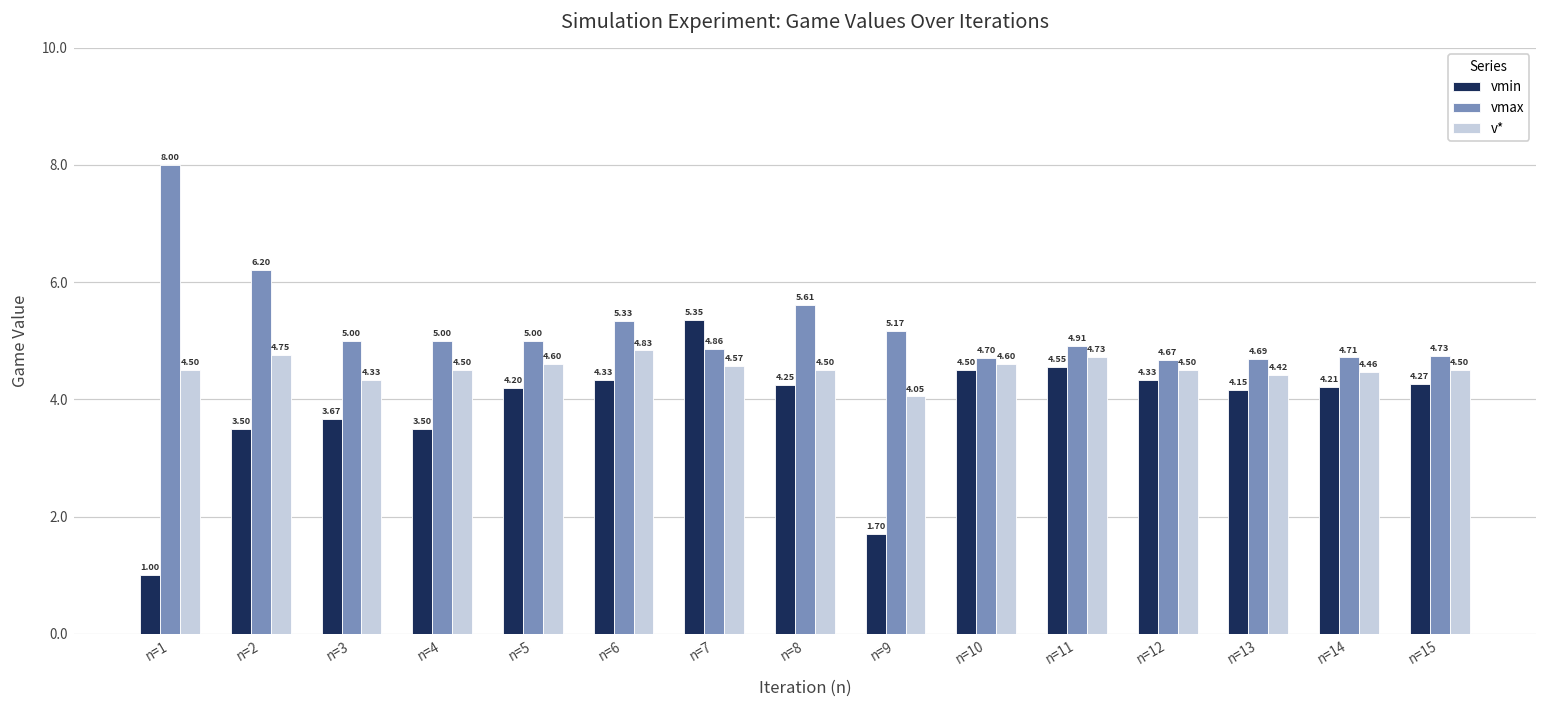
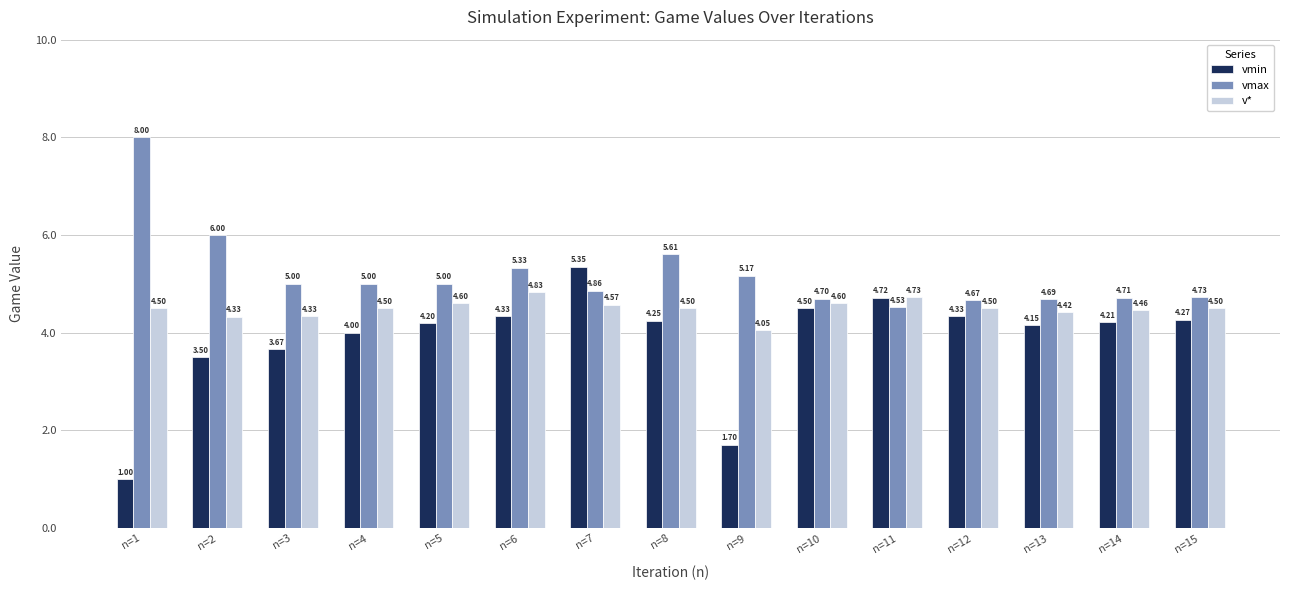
  {
    "vmin": {
      "n=1": 1.00,
      "n=2": 3.50,
      "n=3": 3.67,
-     "n=4": 3.50,
+     "n=4": 4.00,
      "n=5": 4.20,
      "n=6": 4.33,
      "n=7": 5.35,
      "n=8": 4.25,
      "n=9": 1.70,
      "n=10": 4.50,
-     "n=11": 4.55,
+     "n=11": 4.72,
      "n=12": 4.33,
      "n=13": 4.15,
      "n=14": 4.21,
      "n=15": 4.27
    },
    "vmax": {
      "n=1": 8.00,
-     "n=2": 6.20,
+     "n=2": 6.00,
      "n=3": 5.00,
      "n=4": 5.00,
      "n=5": 5.00,
      "n=6": 5.33,
      "n=7": 4.86,
      "n=8": 5.61,
      "n=9": 5.17,
      "n=10": 4.70,
-     "n=11": 4.91,
+     "n=11": 4.53,
      "n=12": 4.67,
      "n=13": 4.69,
      "n=14": 4.71,
      "n=15": 4.73
    },
    "v*": {
      "n=1": 4.50,
-     "n=2": 4.75,
+     "n=2": 4.33,
      "n=3": 4.33,
      "n=4": 4.50,
      "n=5": 4.60,
      "n=6": 4.83,
      "n=7": 4.57,
      "n=8": 4.50,
      "n=9": 4.05,
      "n=10": 4.60,
      "n=11": 4.73,
      "n=12": 4.50,
      "n=13": 4.42,
      "n=14": 4.46,
      "n=15": 4.50
    }
  }
